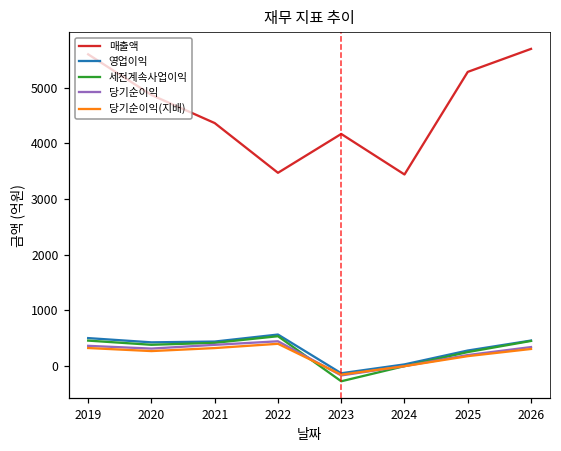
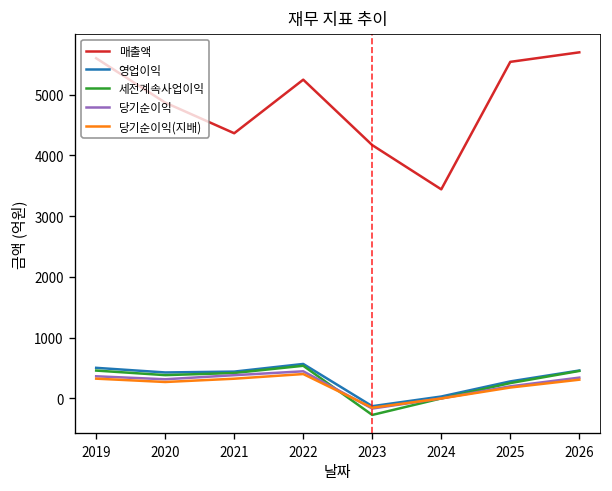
  {
    "매출액": {
      "2021": 4400,
-     "2022": 3500,
+     "2022": 5200,
      "2023": 4200,
      "2024": 3400,
-     "2025": 5300,
+     "2025": 5500,
      "2026": 5700
    },
    "세전계속사업이익": {
      "2023": -300
    },
    "당기순이익(지배)": {
      "2021": 300
    }
  }
